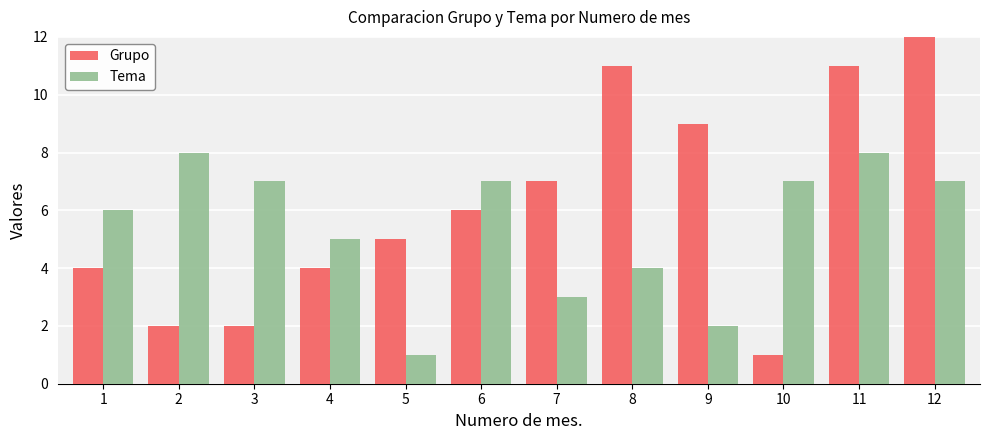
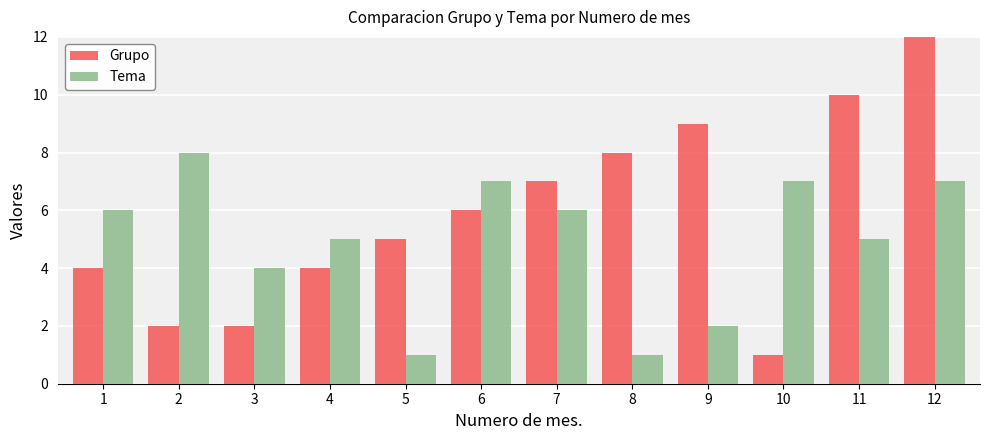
  {
    "Grupo": {
      "1": 4,
      "2": 2,
      "3": 2,
      "4": 4,
      "5": 5,
      "6": 6,
      "7": 7,
-     "8": 11,
+     "8": 8,
      "9": 9,
      "10": 1,
-     "11": 11,
+     "11": 10,
      "12": 12
    },
    "Tema": {
      "1": 6,
      "2": 8,
-     "3": 7,
+     "3": 4,
      "4": 5,
      "5": 1,
      "6": 7,
-     "7": 3,
-     "8": 4,
+     "7": 6,
+     "8": 1,
      "9": 2,
      "10": 7,
-     "11": 8,
+     "11": 5,
      "12": 7
    }
  }
